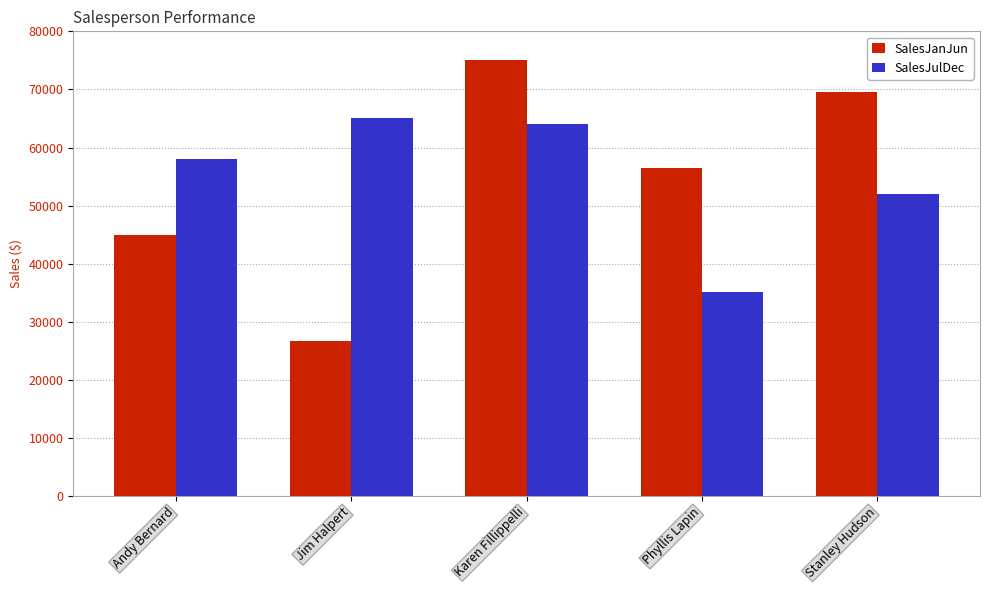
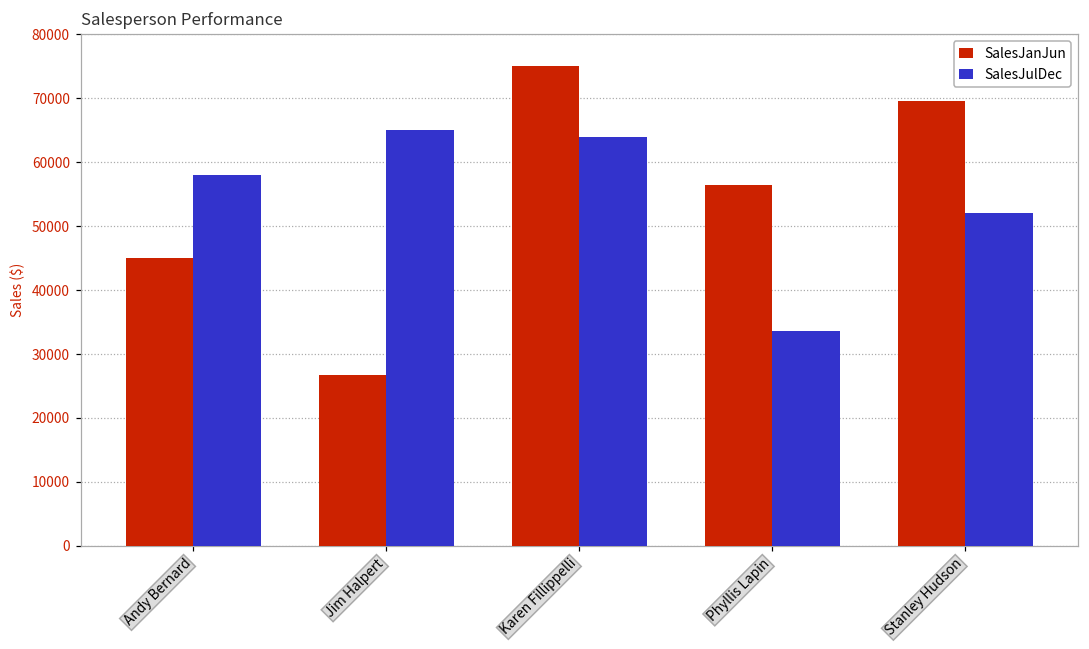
  {
    "SalesJanJun": {
      "Andy Bernard": 45000,
      "Jim Halpert": 27000,
      "Karen Fillippelli": 75000,
      "Phyllis Lapin": 57000,
      "Stanley Hudson": 70000
    },
    "SalesJulDec": {
      "Andy Bernard": 58000,
      "Jim Halpert": 65000,
      "Karen Fillippelli": 64000,
-     "Phyllis Lapin": 35000,
+     "Phyllis Lapin": 34000,
      "Stanley Hudson": 52000
    }
  }
